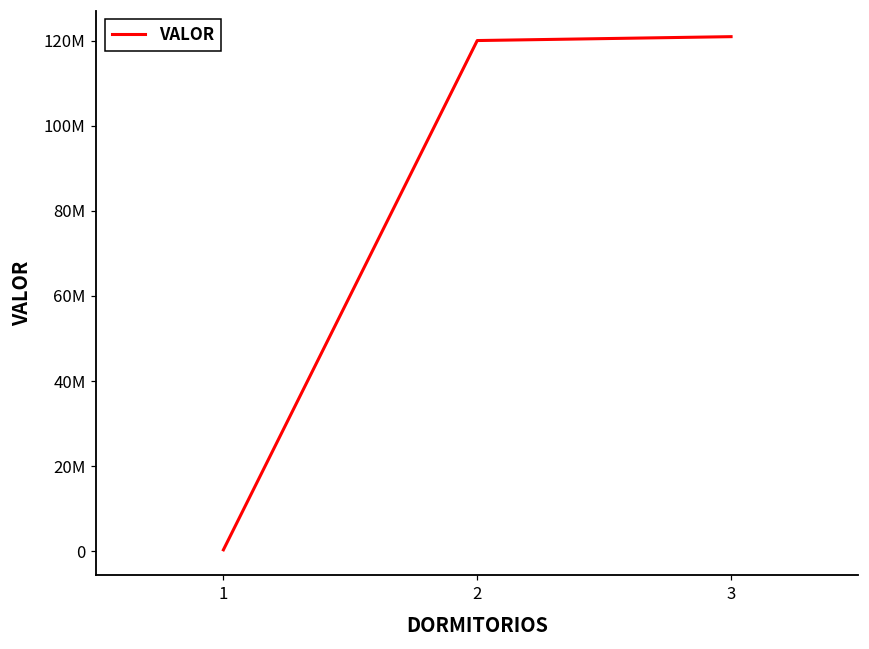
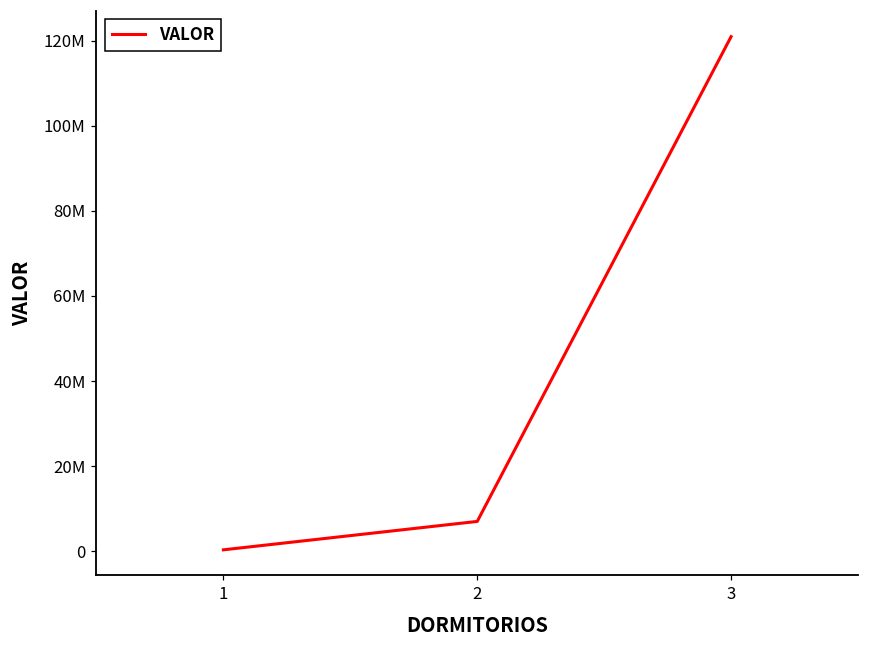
  {
    "1": 0,
-   "2": 120000000,
+   "2": 7000000,
    "3": 121000000
  }
